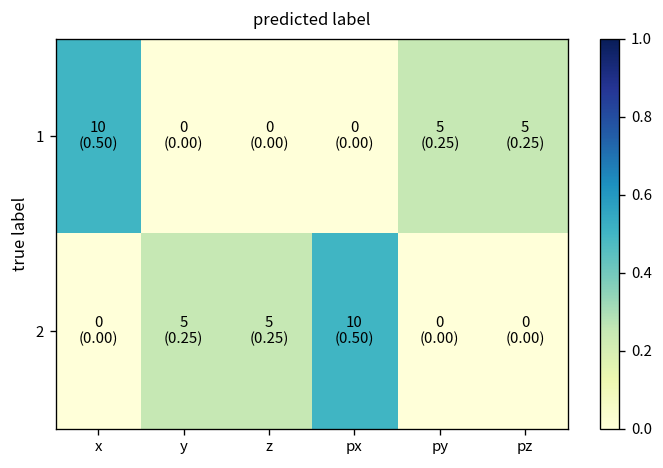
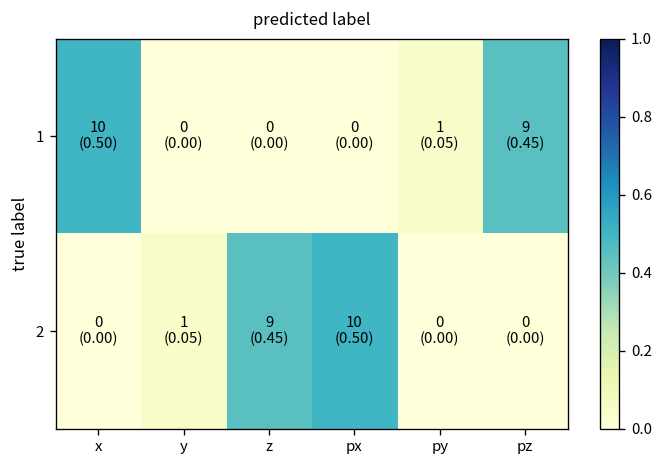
  {
    "1": {
-     "py": "5 (0.25)",
-     "pz": "5 (0.25)"
+     "py": "1 (0.05)",
+     "pz": "9 (0.45)"
    },
    "2": {
-     "y": "5 (0.25)",
-     "z": "5 (0.25)"
+     "y": "1 (0.05)",
+     "z": "9 (0.45)"
    }
  }
